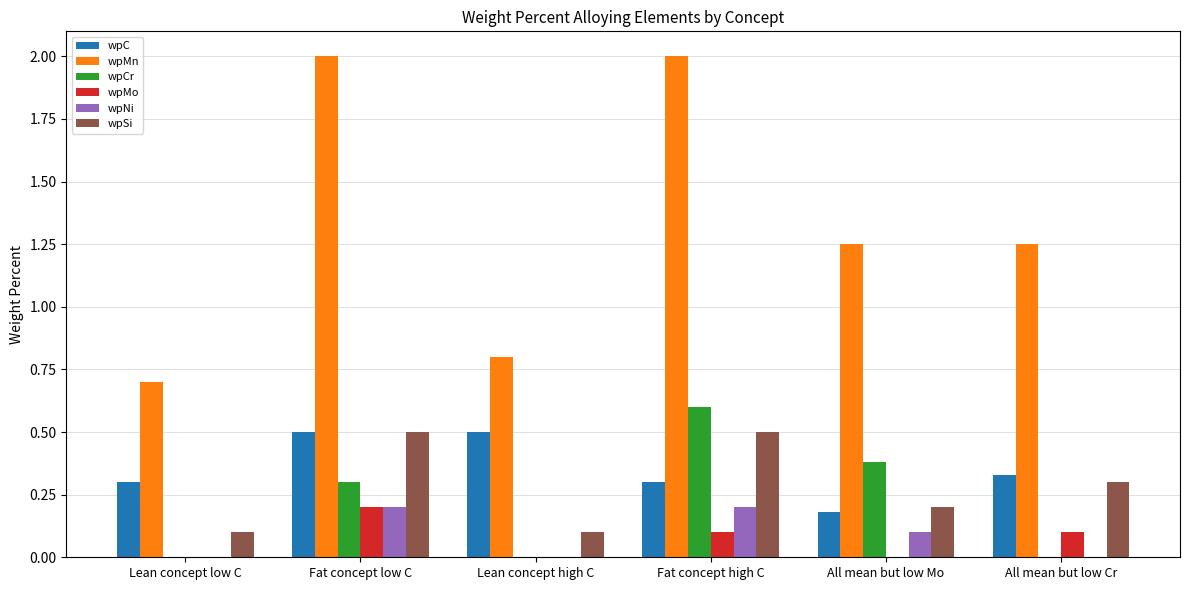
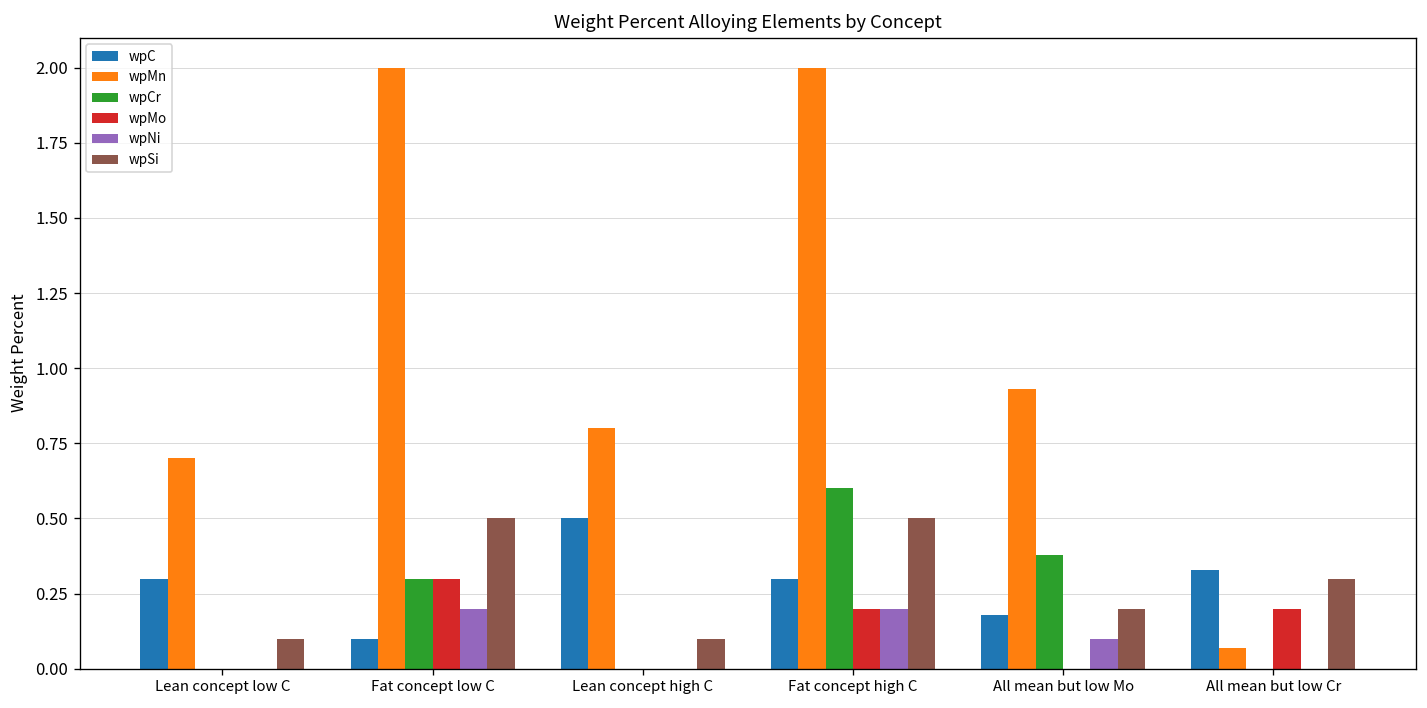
  {
    "wpC": {
      "Lean concept low C": 0.3,
-     "Fat concept low C": 0.5,
+     "Fat concept low C": 0.1,
      "Lean concept high C": 0.5,
      "Fat concept high C": 0.3,
      "All mean but low Mo": 0.18,
      "All mean but low Cr": 0.33
    },
    "wpMn": {
      "Lean concept low C": 0.70,
      "Fat concept low C": 2.00,
      "Lean concept high C": 0.80,
      "Fat concept high C": 2.00,
-     "All mean but low Mo": 1.25,
-     "All mean but low Cr": 1.25
+     "All mean but low Mo": 0.93,
+     "All mean but low Cr": 0.07
    },
    "wpCr": {
      "Lean concept low C": 0.00,
      "Fat concept low C": 0.30,
      "Lean concept high C": 0.00,
      "Fat concept high C": 0.60,
      "All mean but low Mo": 0.38,
      "All mean but low Cr": 0.00
    },
    "wpMo": {
      "Lean concept low C": 0.0,
-     "Fat concept low C": 0.2,
+     "Fat concept low C": 0.3,
      "Lean concept high C": 0.0,
-     "Fat concept high C": 0.1,
+     "Fat concept high C": 0.2,
      "All mean but low Mo": 0.0,
-     "All mean but low Cr": 0.1
+     "All mean but low Cr": 0.2
    },
    "wpNi": {
      "Lean concept low C": 0.00,
      "Fat concept low C": 0.20,
      "Lean concept high C": 0.00,
      "Fat concept high C": 0.20,
      "All mean but low Mo": 0.10,
      "All mean but low Cr": 0.00
    },
    "wpSi": {
      "Lean concept low C": 0.10,
      "Fat concept low C": 0.50,
      "Lean concept high C": 0.10,
      "Fat concept high C": 0.50,
      "All mean but low Mo": 0.20,
      "All mean but low Cr": 0.30
    }
  }
